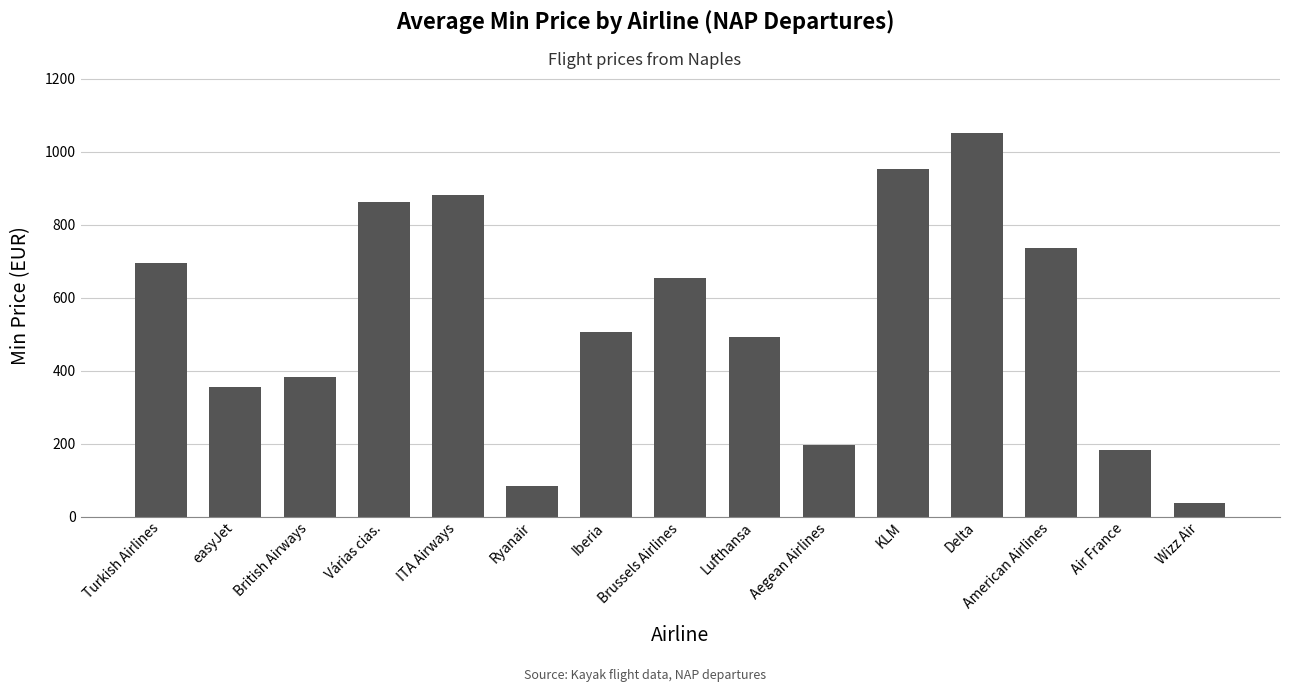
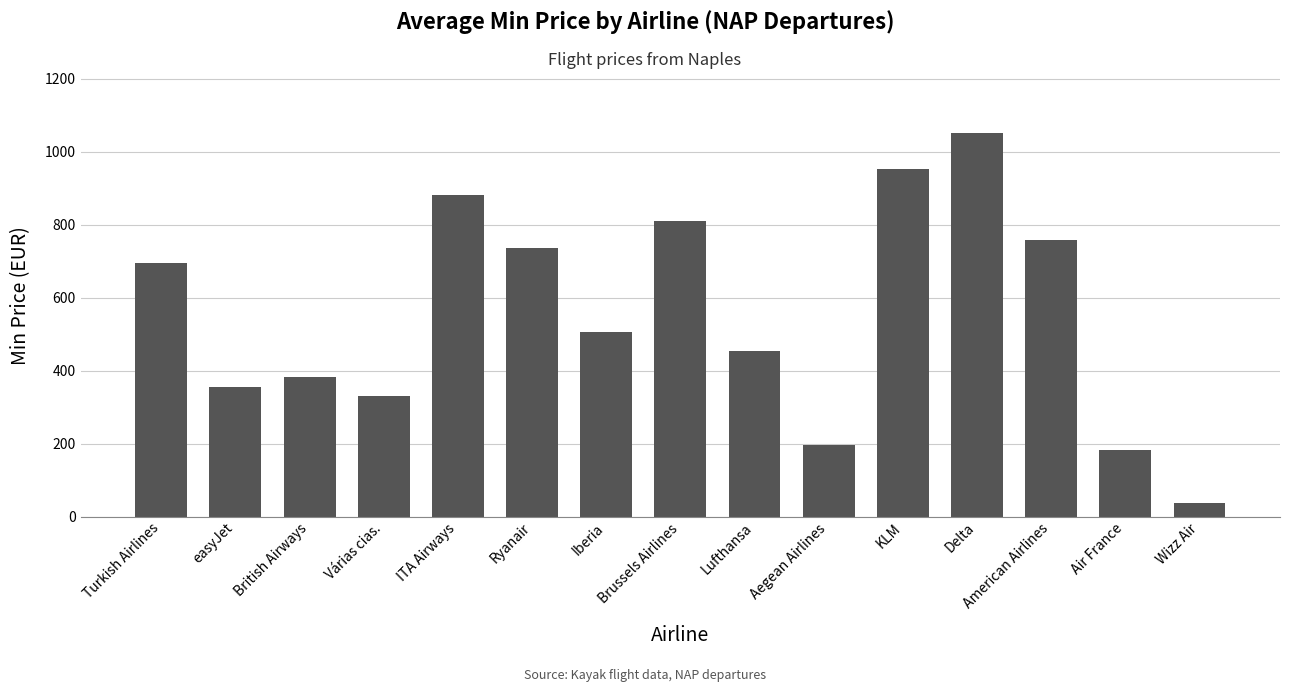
  {
    "Turkish Airlines": 690,
    "easyJet": 350,
    "British Airways": 380,
-   "Várias cias.": 860,
+   "Várias cias.": 330,
    "ITA Airways": 880,
-   "Ryanair": 80,
+   "Ryanair": 740,
    "Iberia": 510,
-   "Brussels Airlines": 650,
-   "Lufthansa": 490,
+   "Brussels Airlines": 810,
+   "Lufthansa": 450,
    "Aegean Airlines": 200,
    "KLM": 950,
    "Delta": 1050,
-   "American Airlines": 740,
+   "American Airlines": 760,
    "Air France": 180,
    "Wizz Air": 40
  }
